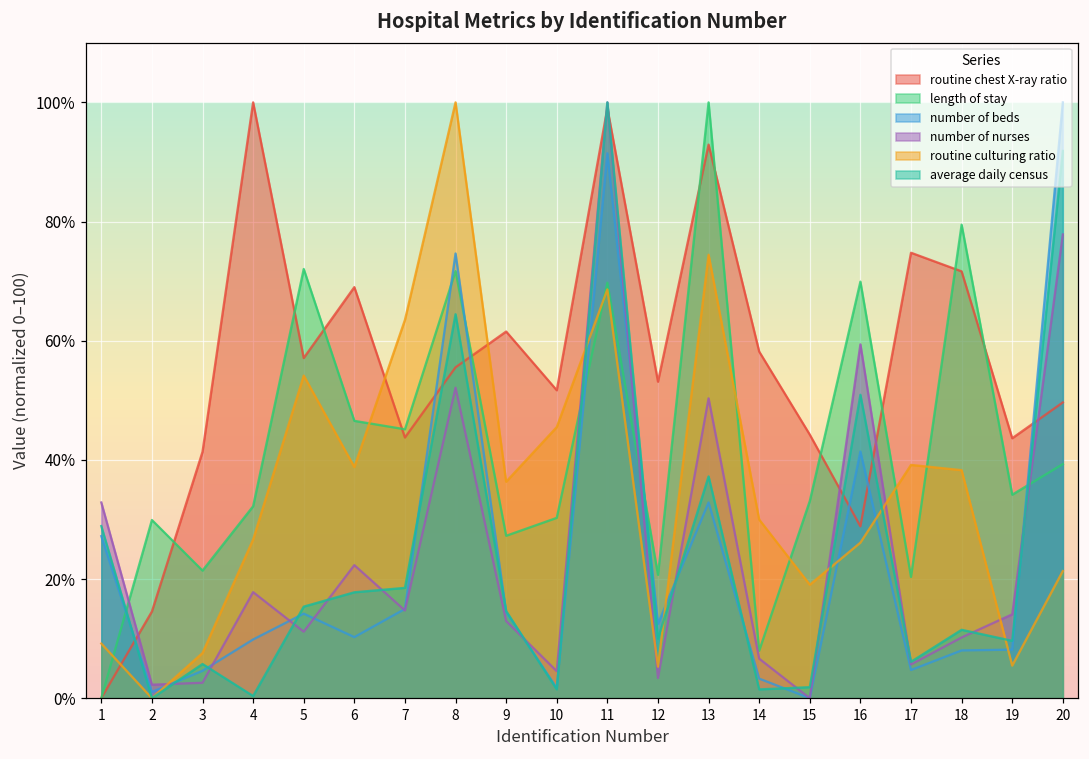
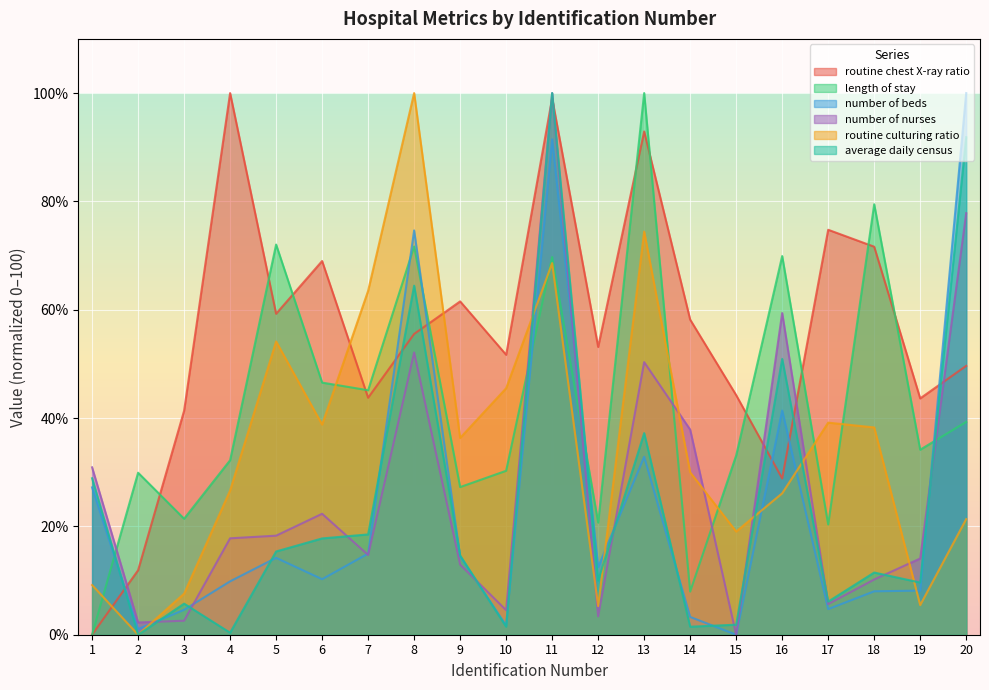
  {
    "routine chest X-ray ratio": {
-     "2": "15%",
+     "2": "12%",
      "3": "41%",
      "4": "100%",
-     "5": "57%",
+     "5": "59%",
      "6": "69%",
      "7": "44%",
      "8": "56%",
      "9": "62%",
      "10": "52%",
      "11": "99%",
      "12": "53%",
      "13": "93%",
      "14": "58%",
      "15": "44%",
      "16": "29%",
      "17": "75%",
      "18": "72%",
      "19": "44%",
      "20": "50%"
    },
    "number of nurses": {
-     "1": "33%",
+     "1": "31%",
      "2": "2%",
      "3": "3%",
      "4": "18%",
-     "5": "11%",
+     "5": "18%",
      "6": "22%",
      "8": "52%",
      "9": "13%",
      "10": "5%",
      "12": "3%",
      "13": "50%",
-     "14": "7%",
+     "14": "38%",
      "16": "59%",
      "18": "10%",
      "19": "14%",
      "20": "78%"
    },
    "routine culturing ratio": {
      "1": "9%",
      "3": "8%",
      "4": "27%",
      "5": "54%",
      "6": "39%",
      "7": "63%",
      "8": "100%",
      "9": "36%",
      "10": "46%",
      "11": "69%",
      "12": "5%",
      "13": "74%",
      "14": "30%",
      "15": "19%",
      "16": "26%",
      "17": "39%",
      "18": "38%",
      "19": "5%",
      "20": "21%"
    }
  }
